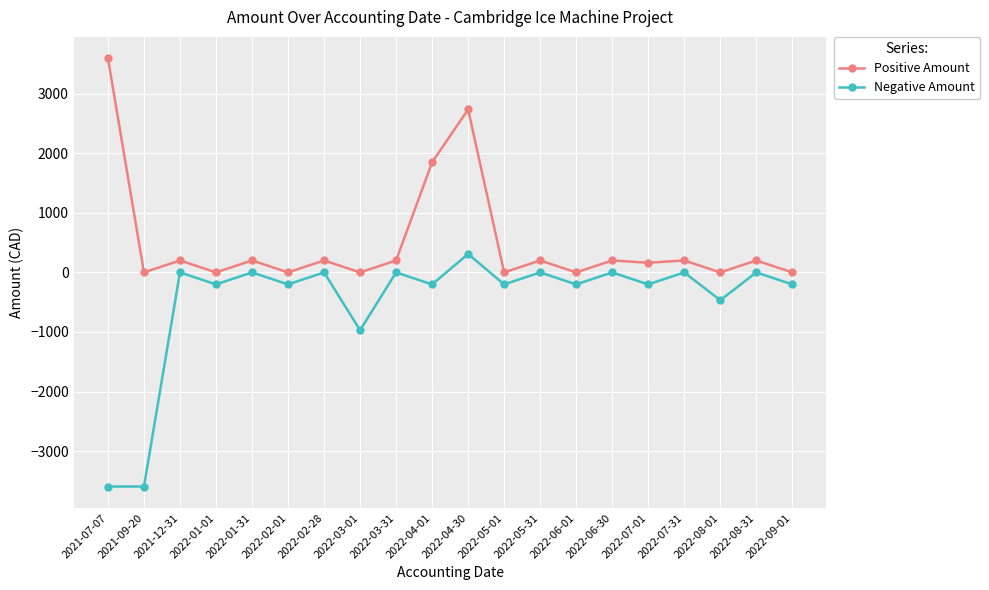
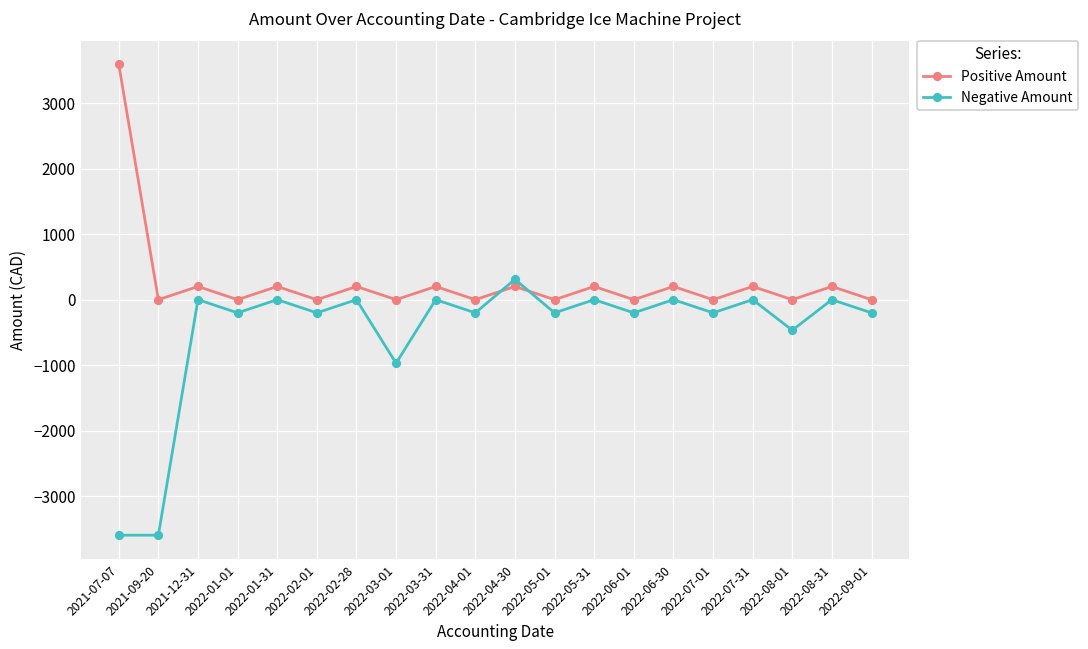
  {
    "Positive Amount": {
      "2021-07-07": 3600,
      "2021-09-20": 0,
      "2021-12-31": 200,
      "2022-01-01": 0,
      "2022-01-31": 200,
      "2022-02-01": 0,
      "2022-02-28": 200,
      "2022-03-01": 0,
      "2022-03-31": 200,
-     "2022-04-01": 1800,
-     "2022-04-30": 2700,
+     "2022-04-01": 0,
+     "2022-04-30": 200,
      "2022-05-01": 0,
      "2022-05-31": 200,
      "2022-06-01": 0,
      "2022-06-30": 200,
-     "2022-07-01": 200,
+     "2022-07-01": 0,
      "2022-07-31": 200,
      "2022-08-01": 0,
      "2022-08-31": 200,
      "2022-09-01": 0
    },
    "Negative Amount": {
      "2021-07-07": -3600,
      "2021-09-20": -3600,
      "2021-12-31": 0,
      "2022-01-01": -200,
      "2022-01-31": 0,
      "2022-02-01": -200,
      "2022-02-28": 0,
      "2022-03-01": -1000,
      "2022-03-31": 0,
      "2022-04-01": -200,
      "2022-04-30": 300,
      "2022-05-01": -200,
      "2022-05-31": 0,
      "2022-06-01": -200,
      "2022-06-30": 0,
      "2022-07-01": -200,
      "2022-07-31": 0,
      "2022-08-01": -500,
      "2022-08-31": 0,
      "2022-09-01": -200
    }
  }
